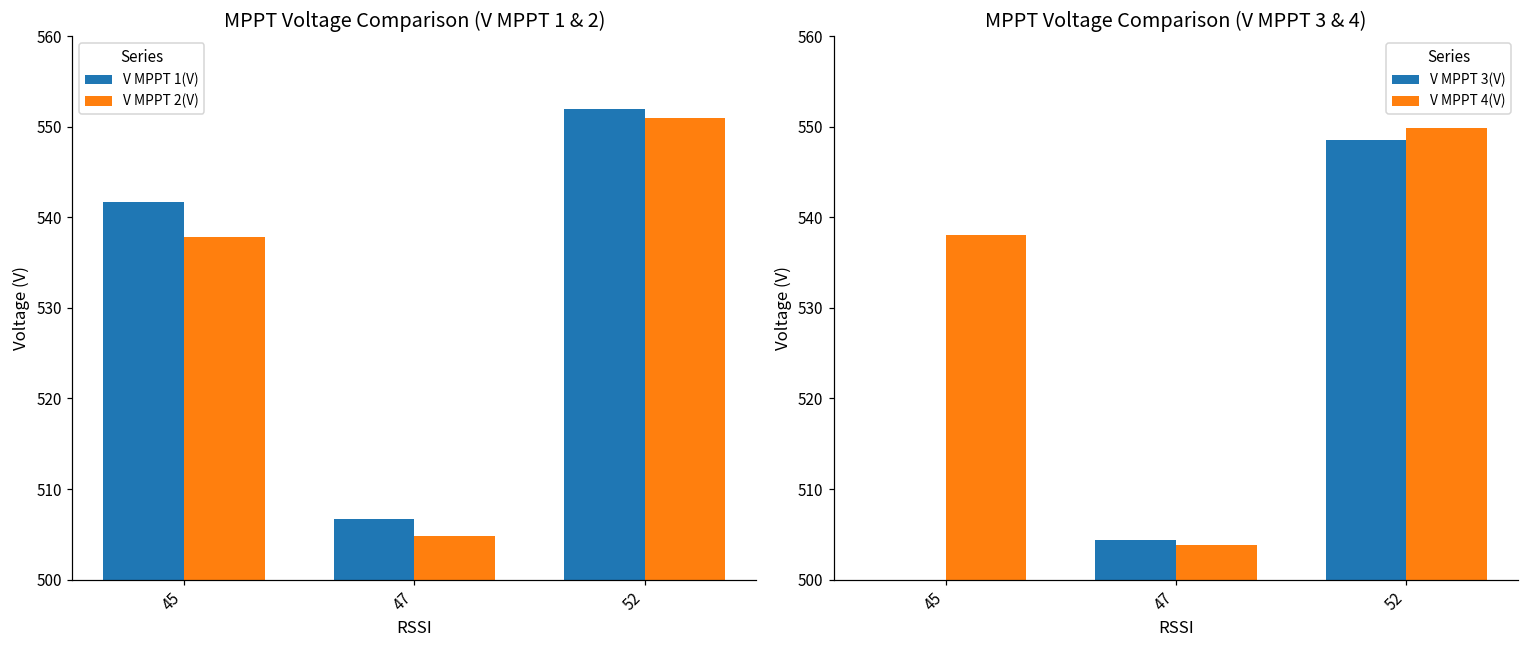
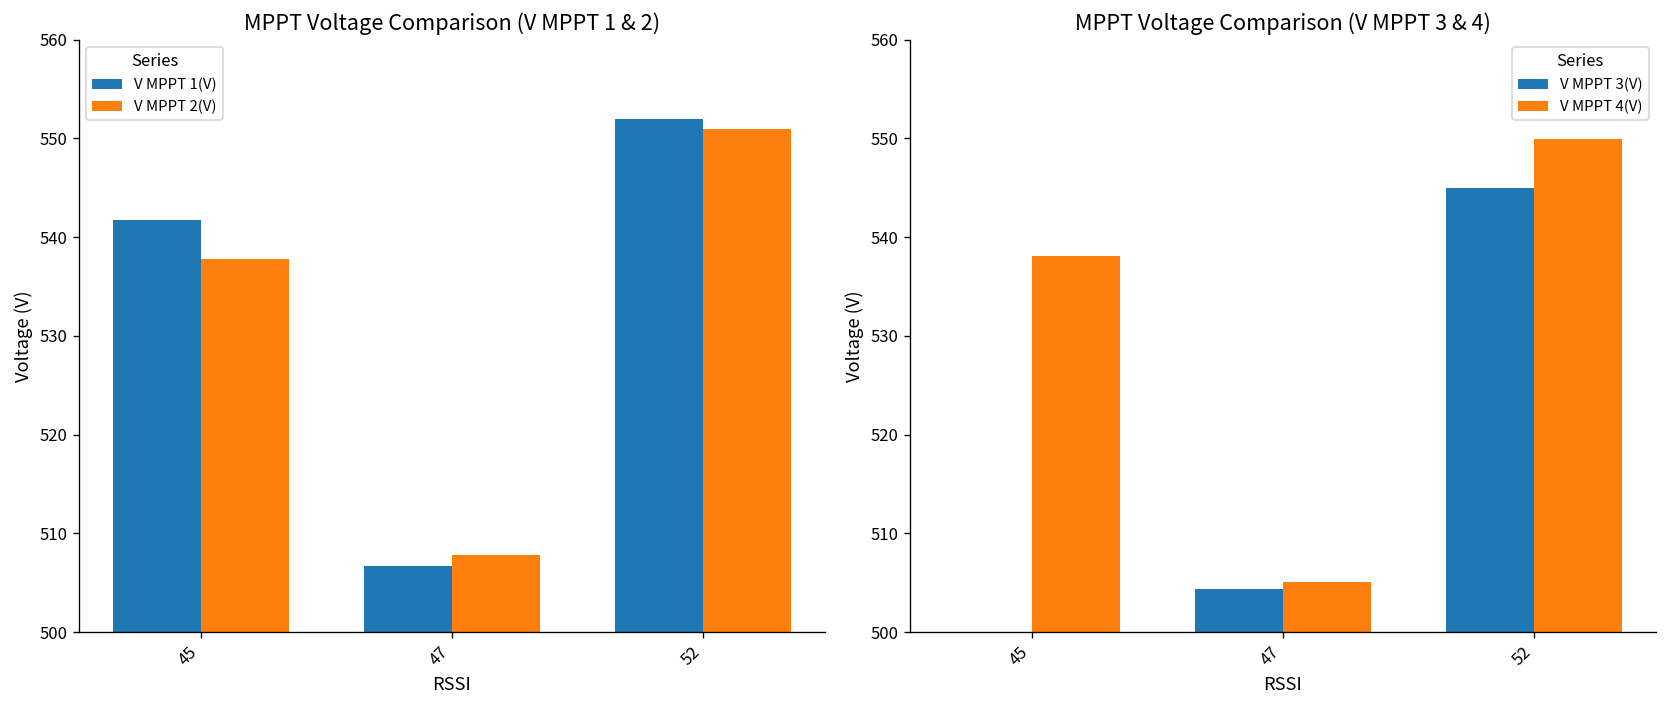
  {
    "MPPT Voltage Comparison (V MPPT 1 & 2)": {
      "V MPPT 1(V)": {
        "45": 542,
        "47": 507,
        "52": 552
      },
      "V MPPT 2(V)": {
        "45": 538,
-       "47": 505,
+       "47": 508,
        "52": 551
      }
    },
    "MPPT Voltage Comparison (V MPPT 3 & 4)": {
      "V MPPT 3(V)": {
        "47": 504,
-       "52": 549
+       "52": 545
      },
      "V MPPT 4(V)": {
        "45": 538,
-       "47": 504,
+       "47": 505,
        "52": 550
      }
    }
  }
